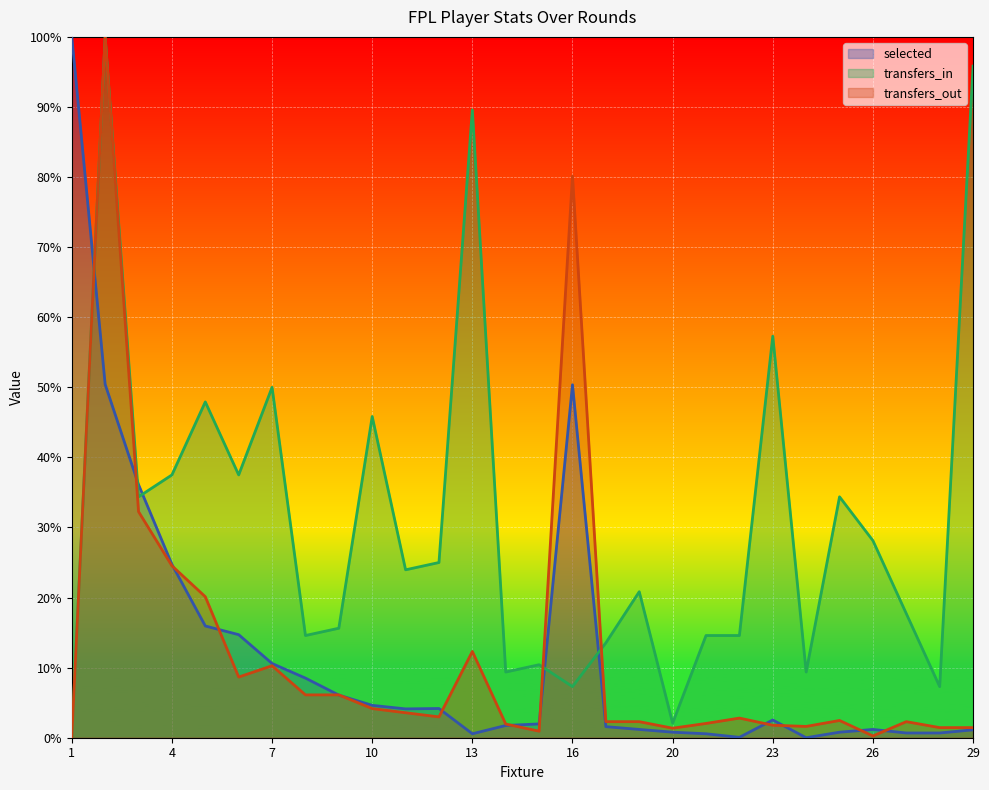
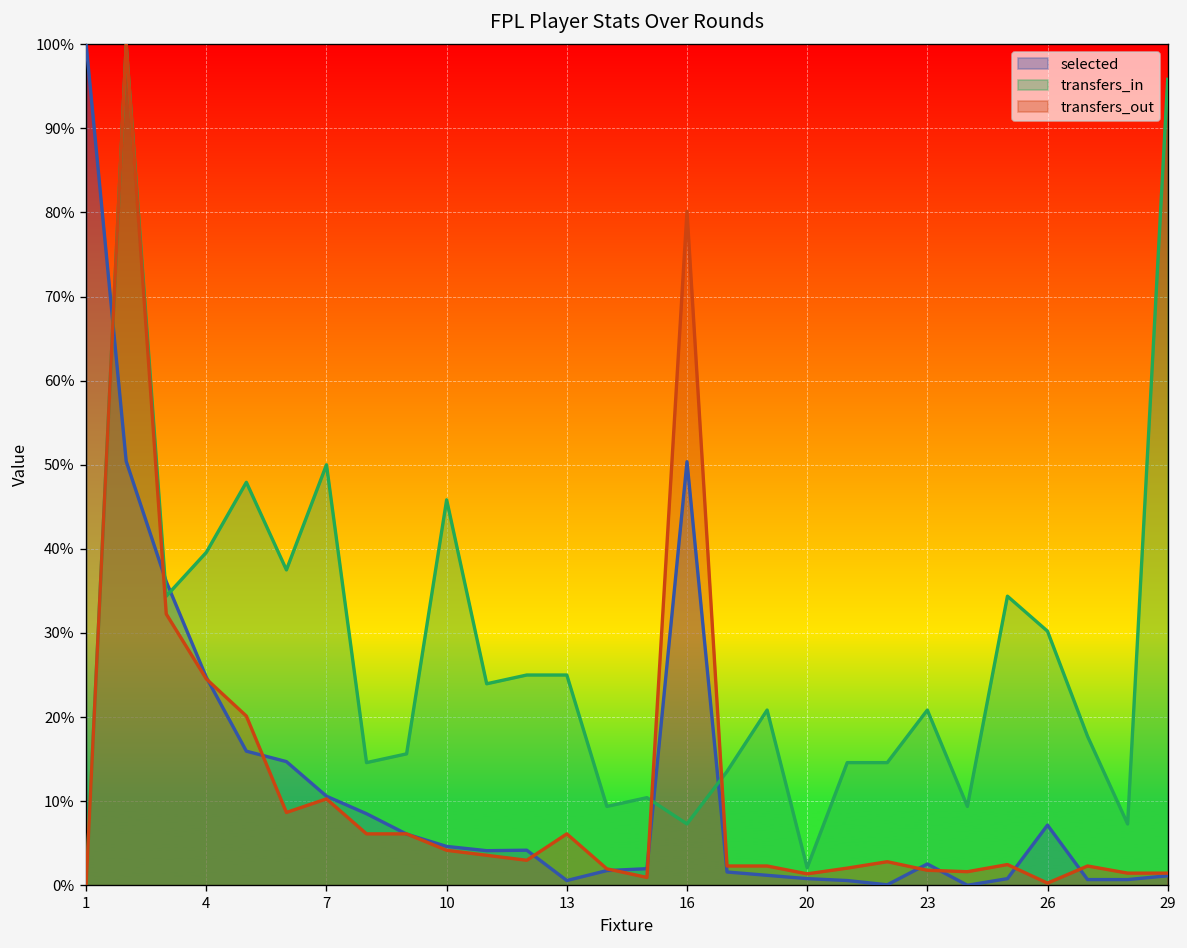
  {
    "selected": {
      "1": "100%",
      "10": "5%",
      "13": "1%",
      "16": "50%",
      "20": "1%",
      "23": "3%",
-     "26": "1%"
+     "26": "7%"
    },
    "transfers_in": {
-     "4": "38%",
+     "4": "40%",
      "7": "50%",
      "10": "46%",
-     "13": "90%",
+     "13": "25%",
      "16": "7%",
      "20": "2%",
-     "23": "57%",
-     "26": "28%",
+     "23": "21%",
+     "26": "30%",
      "29": "96%"
    },
    "transfers_out": {
      "10": "4%",
-     "13": "12%",
+     "13": "6%",
      "16": "80%",
      "20": "1%",
      "23": "2%",
      "26": "0%"
    }
  }
